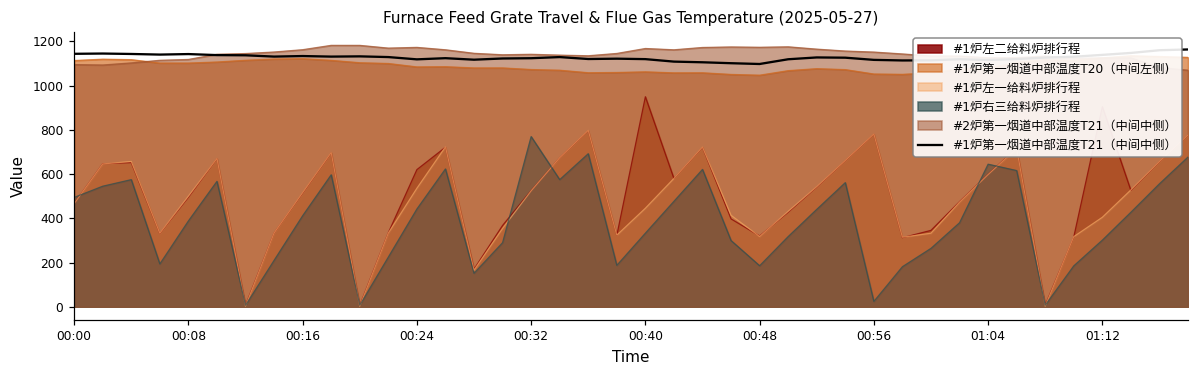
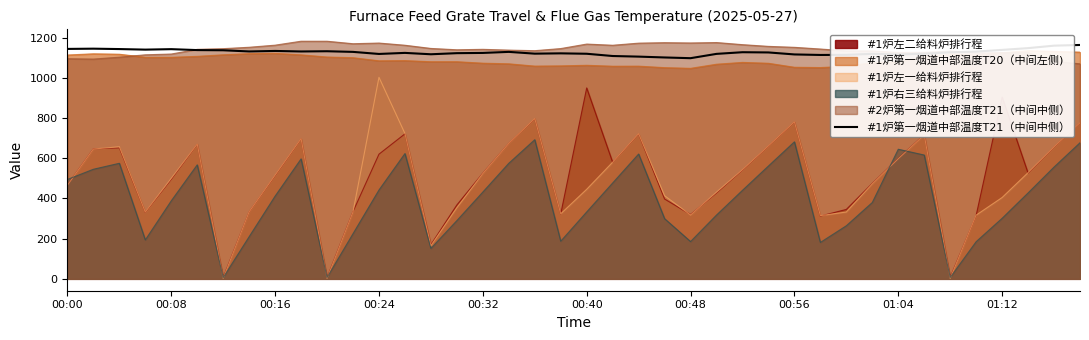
  {
    "#1炉左二给料炉排行程": {
      "00:24": 620,
      "00:40": 950
    },
    "#1炉左一给料炉排行程": {
-     "00:24": 540,
+     "00:24": 1000,
      "00:40": 450,
      "01:12": 400
    },
    "#1炉右三给料炉排行程": {
      "00:00": 490,
      "00:08": 390,
      "00:16": 410,
      "00:24": 440,
-     "00:32": 770,
+     "00:32": 430,
      "00:40": 330,
      "00:48": 190,
-     "00:56": 20,
+     "00:56": 680,
      "01:04": 640,
      "01:12": 300
    },
    "#1炉第一烟道中部温度T21（中间中侧）": {
      "00:00": 1140,
      "00:08": 1140,
      "00:24": 1120,
      "00:32": 1120,
      "00:40": 1120,
      "00:48": 1100,
      "00:56": 1120
    }
  }
